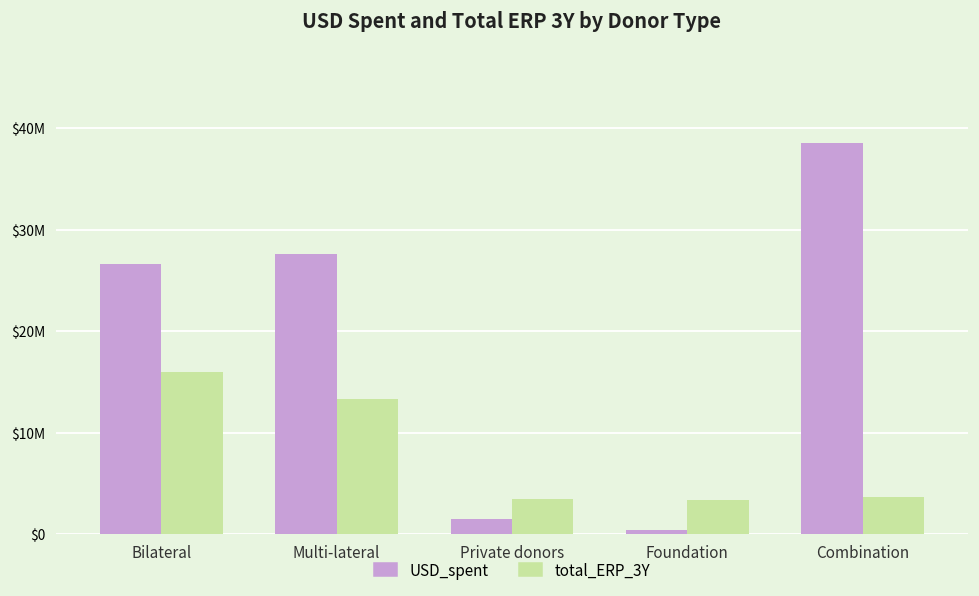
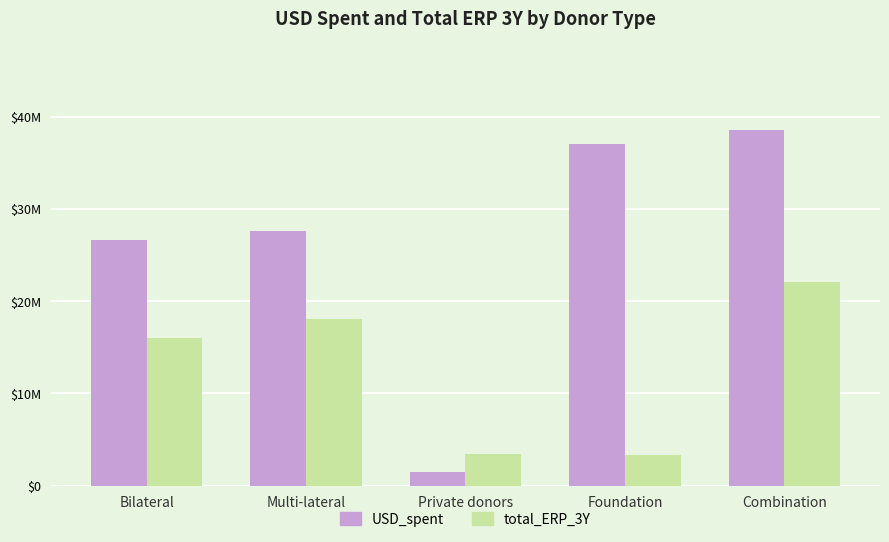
  {
    "USD_spent": {
      "Bilateral": "$27000000",
      "Multi-lateral": "$28000000",
      "Private donors": "$1000000",
-     "Foundation": "$0",
+     "Foundation": "$37000000",
      "Combination": "$39000000"
    },
    "total_ERP_3Y": {
      "Bilateral": "$16000000",
-     "Multi-lateral": "$13000000",
+     "Multi-lateral": "$18000000",
      "Private donors": "$3000000",
      "Foundation": "$3000000",
-     "Combination": "$4000000"
+     "Combination": "$22000000"
    }
  }
